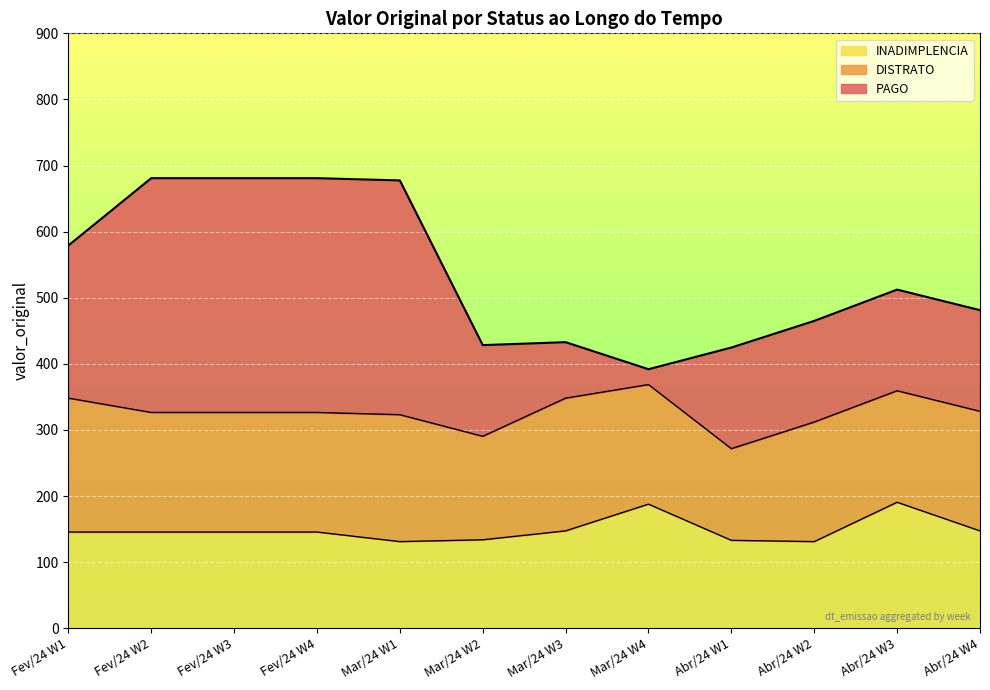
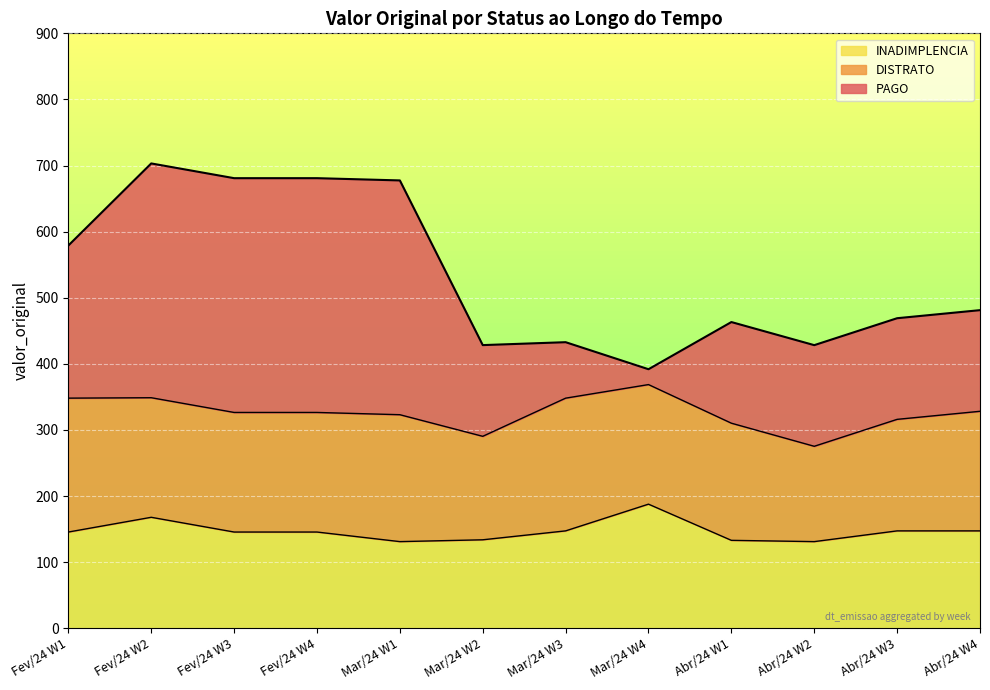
  {
    "INADIMPLENCIA": {
      "Fev/24 W1": 150,
-     "Fev/24 W2": 150,
+     "Fev/24 W2": 170,
      "Fev/24 W3": 150,
      "Fev/24 W4": 150,
      "Mar/24 W1": 130,
      "Mar/24 W2": 130,
      "Mar/24 W3": 150,
      "Mar/24 W4": 190,
      "Abr/24 W1": 130,
      "Abr/24 W2": 130,
-     "Abr/24 W3": 190,
+     "Abr/24 W3": 150,
      "Abr/24 W4": 150
    },
    "DISTRATO": {
      "Fev/24 W1": 200,
      "Fev/24 W2": 180,
      "Fev/24 W3": 180,
      "Fev/24 W4": 180,
      "Mar/24 W1": 190,
      "Mar/24 W2": 160,
      "Mar/24 W3": 200,
      "Mar/24 W4": 180,
-     "Abr/24 W1": 140,
-     "Abr/24 W2": 180,
+     "Abr/24 W1": 180,
+     "Abr/24 W2": 140,
      "Abr/24 W3": 170,
      "Abr/24 W4": 180
    },
    "PAGO": {
      "Fev/24 W1": 230,
      "Fev/24 W2": 350,
      "Fev/24 W3": 350,
      "Fev/24 W4": 350,
      "Mar/24 W1": 350,
      "Mar/24 W2": 140,
      "Mar/24 W3": 80,
      "Mar/24 W4": 20,
      "Abr/24 W1": 150,
      "Abr/24 W2": 150,
      "Abr/24 W3": 150,
      "Abr/24 W4": 150
    }
  }
